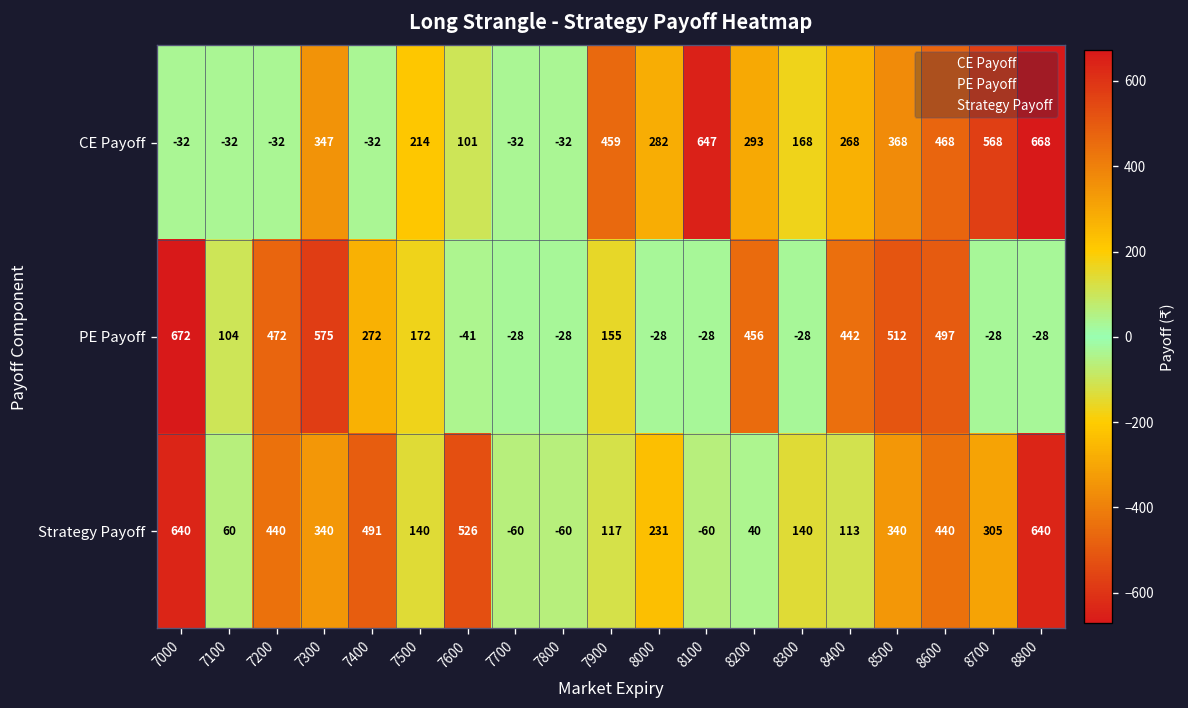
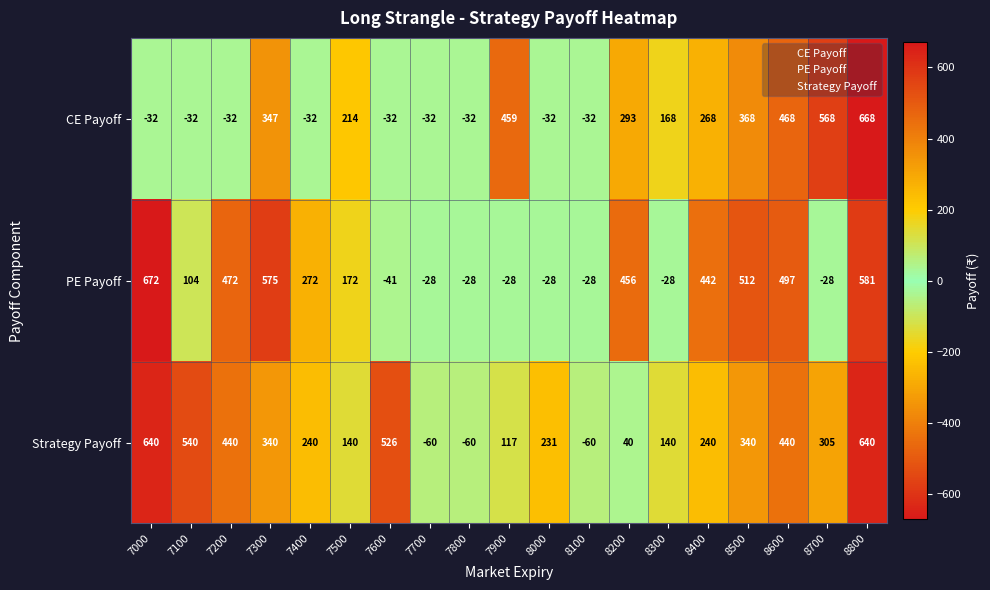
  {
    "CE Payoff": {
      "7000": -32,
      "7100": -32,
      "7200": -32,
      "7300": 347,
      "7400": -32,
      "7500": 214,
-     "7600": 101,
+     "7600": -32,
      "7700": -32,
      "7800": -32,
      "7900": 459,
-     "8000": 282,
-     "8100": 647,
+     "8000": -32,
+     "8100": -32,
      "8200": 293,
      "8300": 168,
      "8400": 268,
      "8500": 368,
      "8600": 468,
      "8700": 568,
      "8800": 668
    },
    "PE Payoff": {
      "7000": 672,
      "7100": 104,
      "7200": 472,
      "7300": 575,
      "7400": 272,
      "7500": 172,
      "7600": -41,
      "7700": -28,
      "7800": -28,
-     "7900": 155,
+     "7900": -28,
      "8000": -28,
      "8100": -28,
      "8200": 456,
      "8300": -28,
      "8400": 442,
      "8500": 512,
      "8600": 497,
      "8700": -28,
-     "8800": -28
+     "8800": 581
    },
    "Strategy Payoff": {
      "7000": 640,
-     "7100": 60,
+     "7100": 540,
      "7200": 440,
      "7300": 340,
-     "7400": 491,
+     "7400": 240,
      "7500": 140,
      "7600": 526,
      "7700": -60,
      "7800": -60,
      "7900": 117,
      "8000": 231,
      "8100": -60,
      "8200": 40,
      "8300": 140,
-     "8400": 113,
+     "8400": 240,
      "8500": 340,
      "8600": 440,
      "8700": 305,
      "8800": 640
    }
  }
